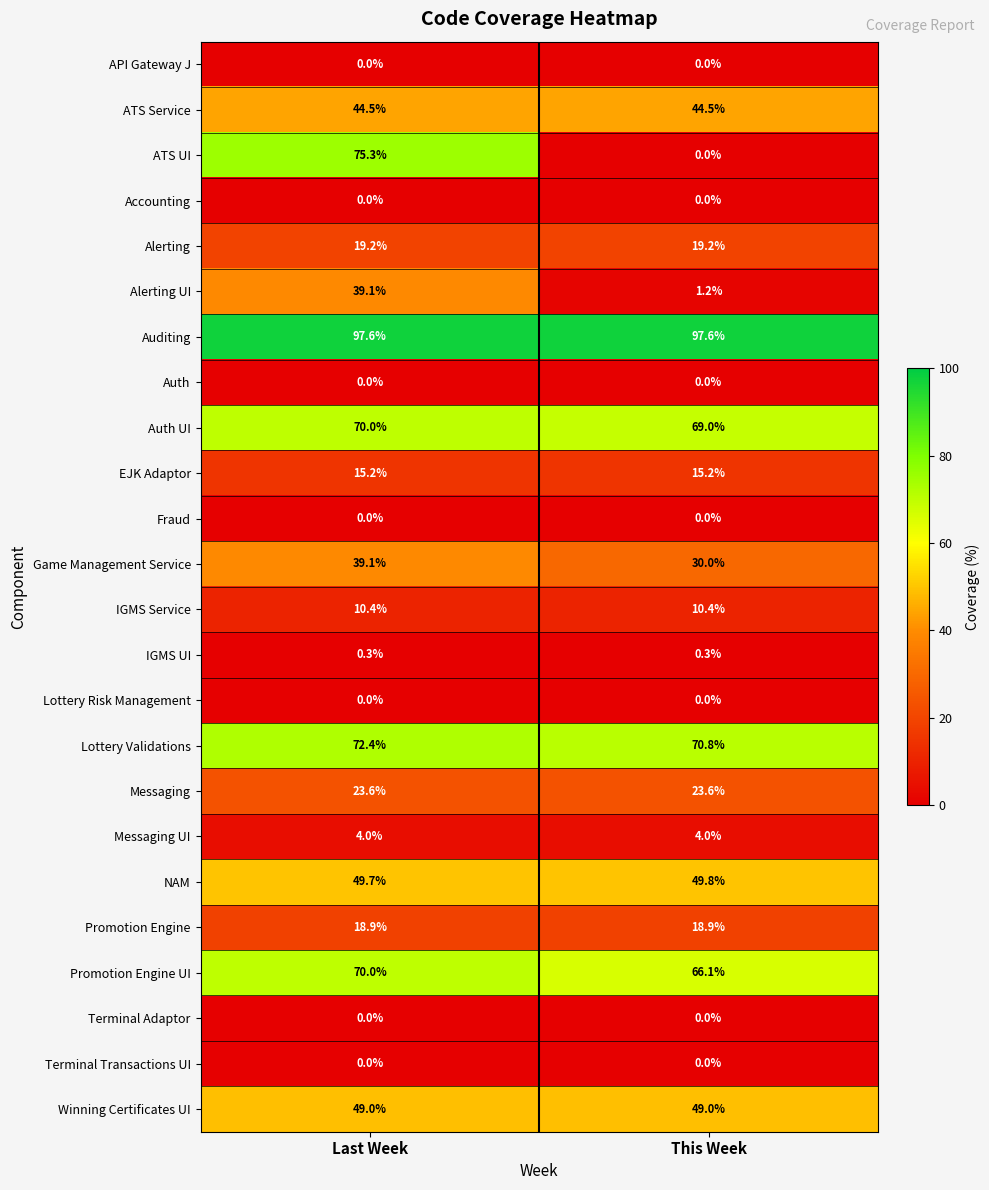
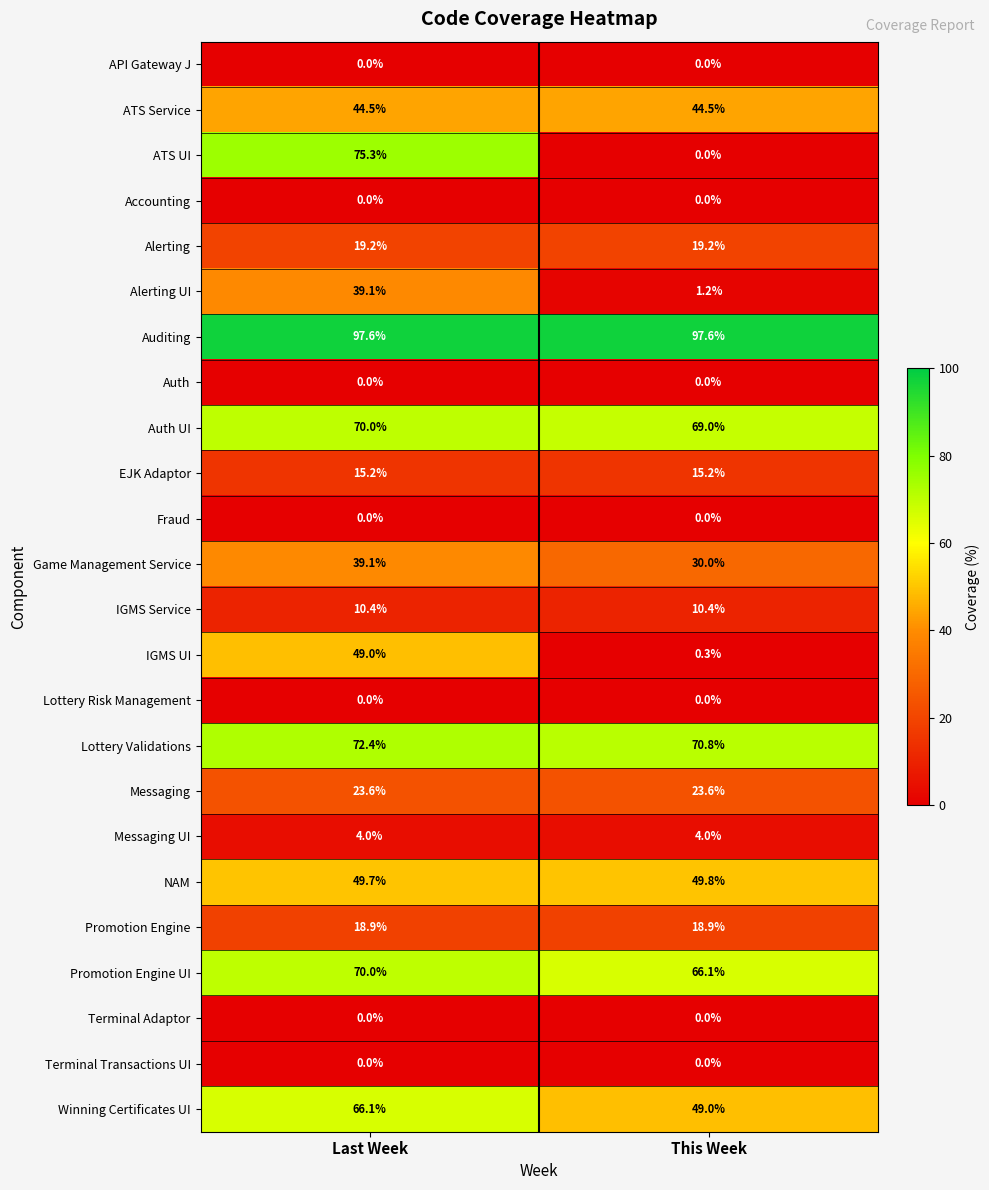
  {
    "API Gateway J": {
      "Last Week": "0.0%",
      "This Week": "0.0%"
    },
    "ATS Service": {
      "Last Week": "44.5%",
      "This Week": "44.5%"
    },
    "ATS UI": {
      "Last Week": "75.3%",
      "This Week": "0.0%"
    },
    "Accounting": {
      "Last Week": "0.0%",
      "This Week": "0.0%"
    },
    "Alerting": {
      "Last Week": "19.2%",
      "This Week": "19.2%"
    },
    "Alerting UI": {
      "Last Week": "39.1%",
      "This Week": "1.2%"
    },
    "Auditing": {
      "Last Week": "97.6%",
      "This Week": "97.6%"
    },
    "Auth": {
      "Last Week": "0.0%",
      "This Week": "0.0%"
    },
    "Auth UI": {
      "Last Week": "70.0%",
      "This Week": "69.0%"
    },
    "EJK Adaptor": {
      "Last Week": "15.2%",
      "This Week": "15.2%"
    },
    "Fraud": {
      "Last Week": "0.0%",
      "This Week": "0.0%"
    },
    "Game Management Service": {
      "Last Week": "39.1%",
      "This Week": "30.0%"
    },
    "IGMS Service": {
      "Last Week": "10.4%",
      "This Week": "10.4%"
    },
    "IGMS UI": {
-     "Last Week": "0.3%",
+     "Last Week": "49.0%",
      "This Week": "0.3%"
    },
    "Lottery Risk Management": {
      "Last Week": "0.0%",
      "This Week": "0.0%"
    },
    "Lottery Validations": {
      "Last Week": "72.4%",
      "This Week": "70.8%"
    },
    "Messaging": {
      "Last Week": "23.6%",
      "This Week": "23.6%"
    },
    "Messaging UI": {
      "Last Week": "4.0%",
      "This Week": "4.0%"
    },
    "NAM": {
      "Last Week": "49.7%",
      "This Week": "49.8%"
    },
    "Promotion Engine": {
      "Last Week": "18.9%",
      "This Week": "18.9%"
    },
    "Promotion Engine UI": {
      "Last Week": "70.0%",
      "This Week": "66.1%"
    },
    "Terminal Adaptor": {
      "Last Week": "0.0%",
      "This Week": "0.0%"
    },
    "Terminal Transactions UI": {
      "Last Week": "0.0%",
      "This Week": "0.0%"
    },
    "Winning Certificates UI": {
-     "Last Week": "49.0%",
+     "Last Week": "66.1%",
      "This Week": "49.0%"
    }
  }
